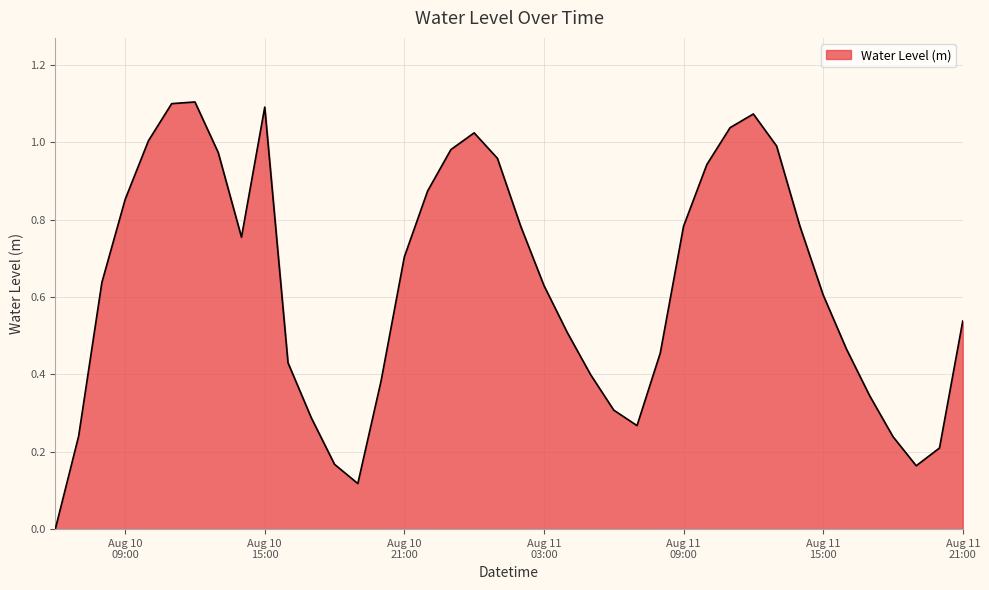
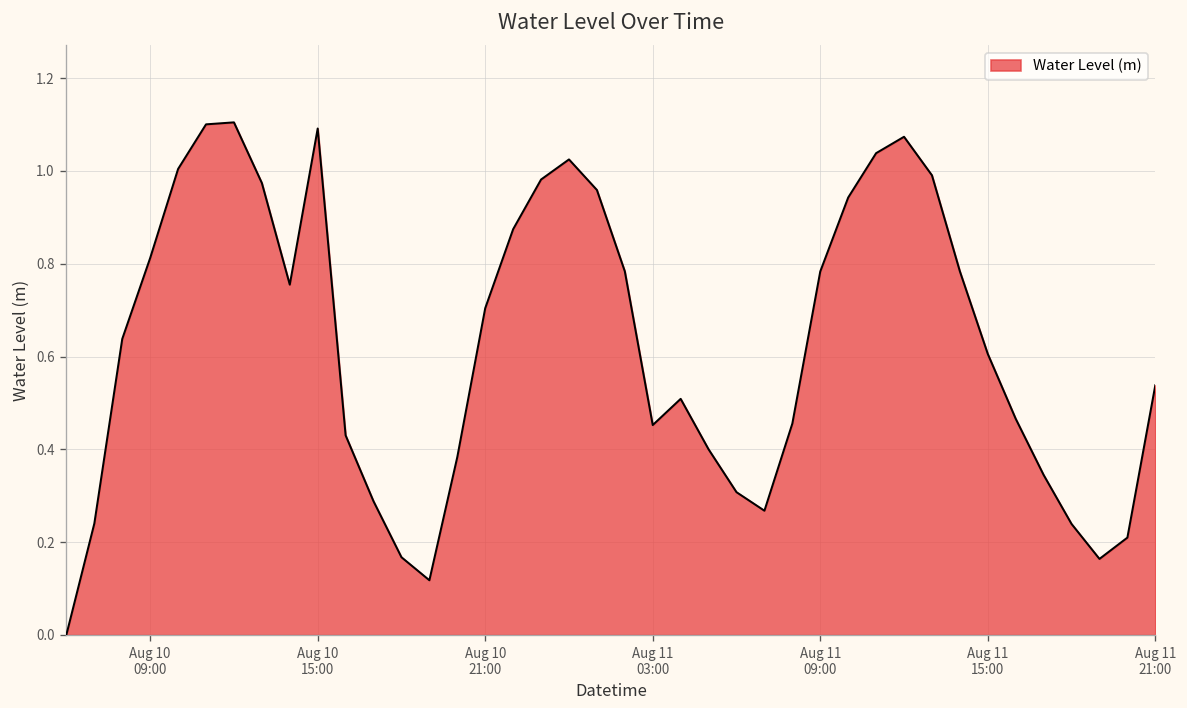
  {
-   "Aug 10 09:00": 0.85,
+   "Aug 10 09:00": 0.81,
    "Aug 10 15:00": 1.09,
    "Aug 10 21:00": 0.70,
-   "Aug 11 03:00": 0.63,
+   "Aug 11 03:00": 0.45,
    "Aug 11 09:00": 0.78,
    "Aug 11 15:00": 0.61,
    "Aug 11 21:00": 0.54
  }
